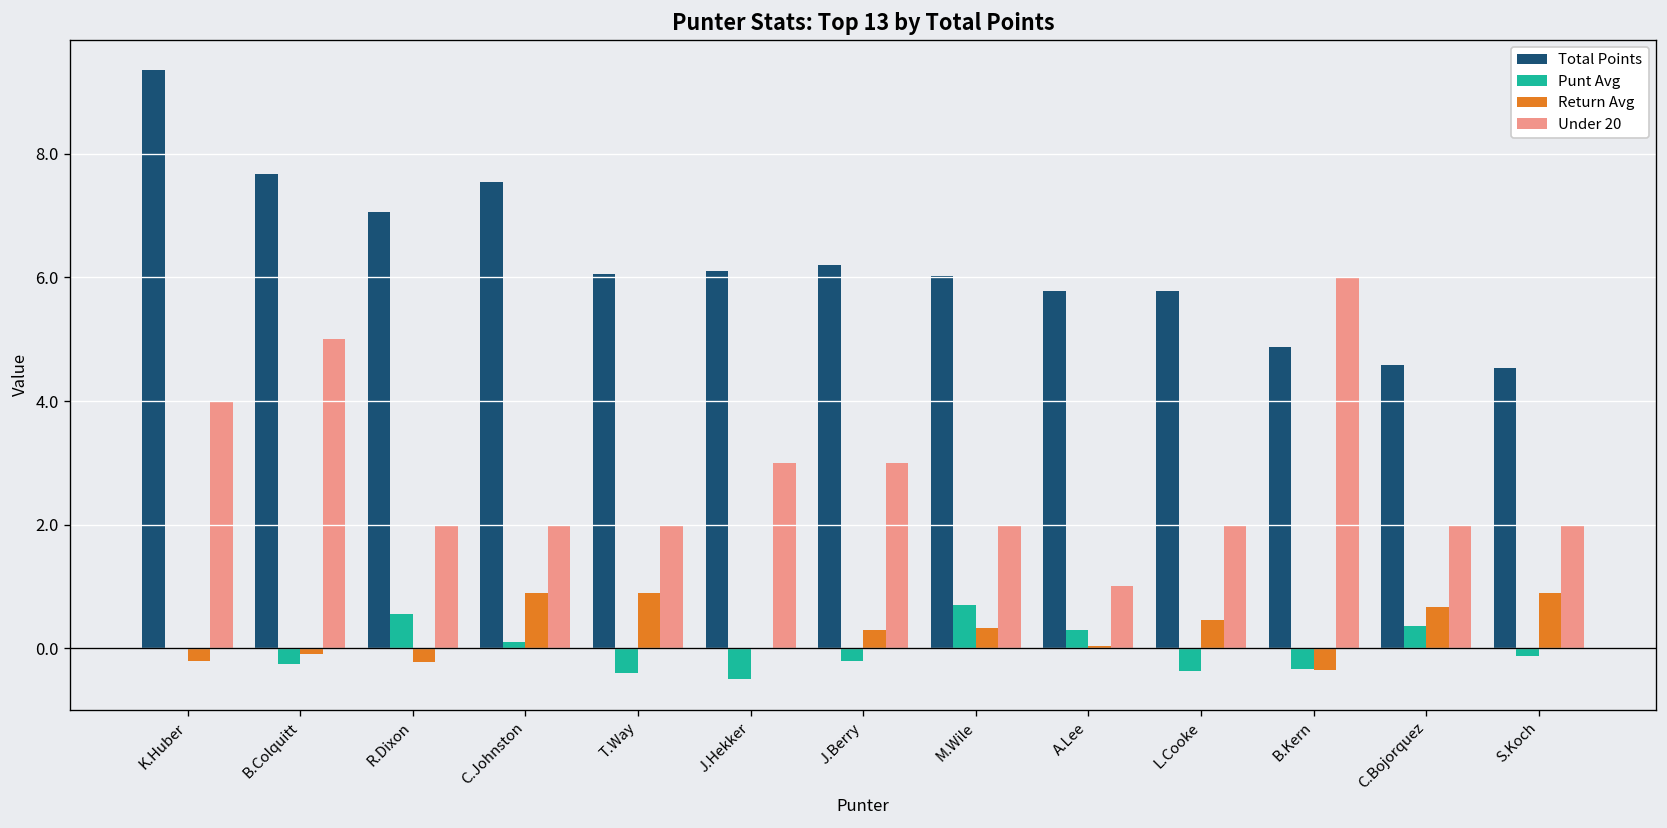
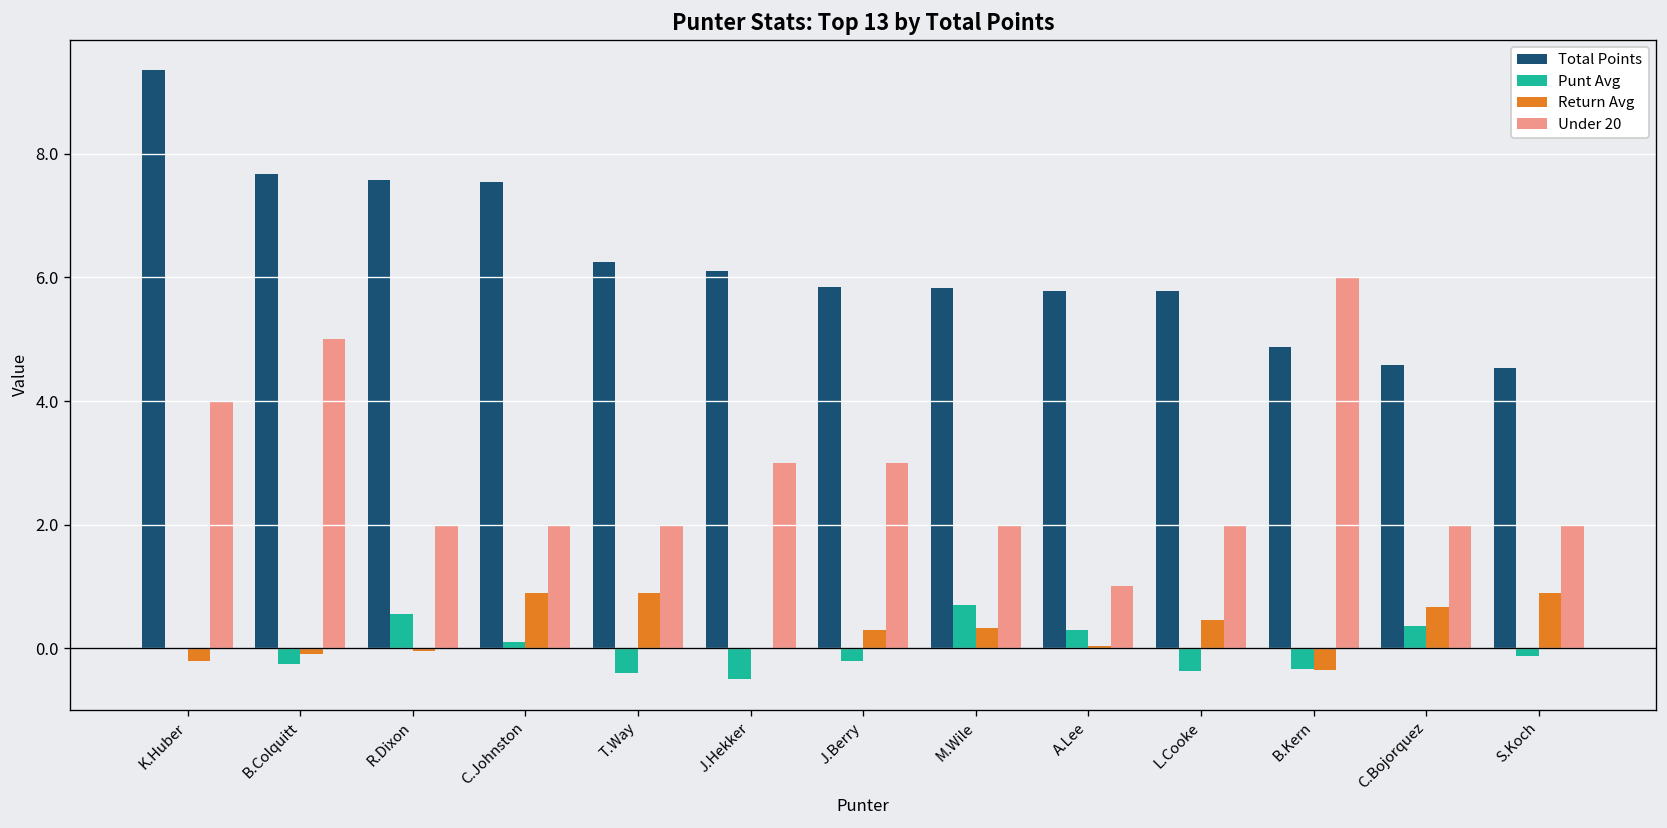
  {
    "Total Points": {
      "K.Huber": 9.4,
      "B.Colquitt": 7.7,
-     "R.Dixon": 7.1,
+     "R.Dixon": 7.6,
      "C.Johnston": 7.6,
-     "T.Way": 6.1,
+     "T.Way": 6.3,
      "J.Hekker": 6.1,
-     "J.Berry": 6.2,
-     "M.Wile": 6.0,
+     "J.Berry": 5.9,
+     "M.Wile": 5.8,
      "A.Lee": 5.8,
      "L.Cooke": 5.8,
      "B.Kern": 4.9,
      "C.Bojorquez": 4.6,
      "S.Koch": 4.5
    },
    "Punt Avg": {
      "K.Huber": 0.0,
      "B.Colquitt": -0.3,
      "R.Dixon": 0.6,
      "C.Johnston": 0.1,
      "T.Way": -0.4,
      "J.Hekker": -0.5,
      "J.Berry": -0.2,
      "M.Wile": 0.7,
      "A.Lee": 0.3,
      "L.Cooke": -0.4,
      "B.Kern": -0.3,
      "C.Bojorquez": 0.4,
      "S.Koch": -0.1
    },
    "Return Avg": {
      "K.Huber": -0.2,
      "B.Colquitt": -0.1,
-     "R.Dixon": -0.2,
+     "R.Dixon": 0.0,
      "C.Johnston": 0.9,
      "T.Way": 0.9,
      "J.Hekker": 0.0,
      "J.Berry": 0.3,
      "M.Wile": 0.3,
      "L.Cooke": 0.5,
      "B.Kern": -0.4,
      "C.Bojorquez": 0.7,
      "S.Koch": 0.9
    },
    "Under 20": {
      "K.Huber": 4.0,
      "B.Colquitt": 5.0,
      "R.Dixon": 2.0,
      "C.Johnston": 2.0,
      "T.Way": 2.0,
      "J.Hekker": 3.0,
      "J.Berry": 3.0,
      "M.Wile": 2.0,
      "A.Lee": 1.0,
      "L.Cooke": 2.0,
      "B.Kern": 6.0,
      "C.Bojorquez": 2.0,
      "S.Koch": 2.0
    }
  }
